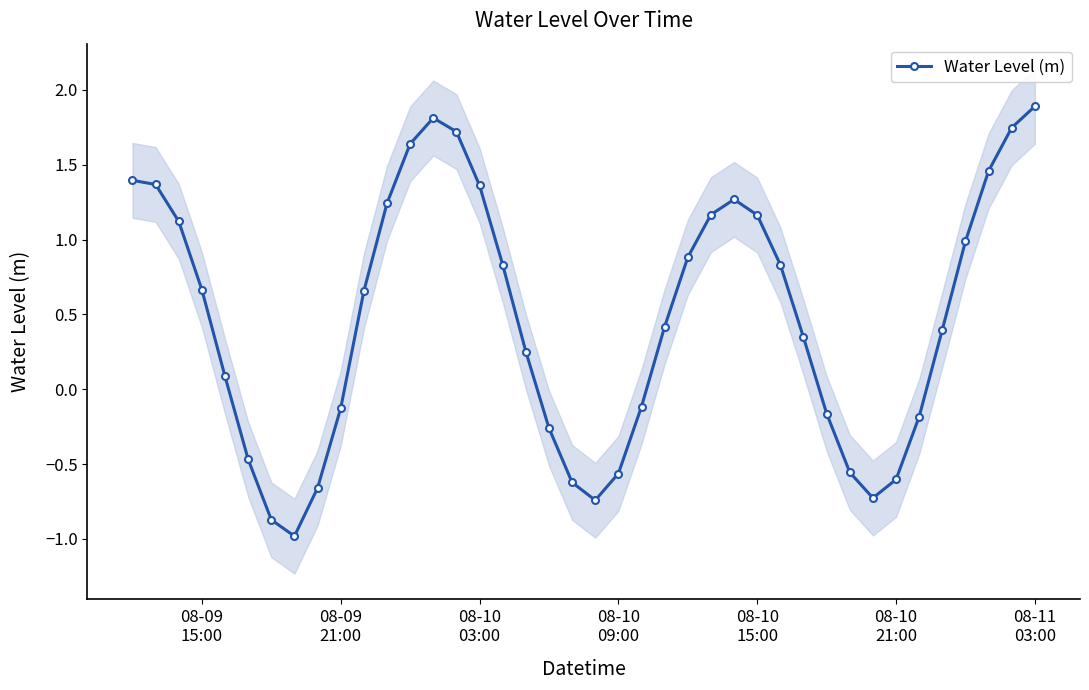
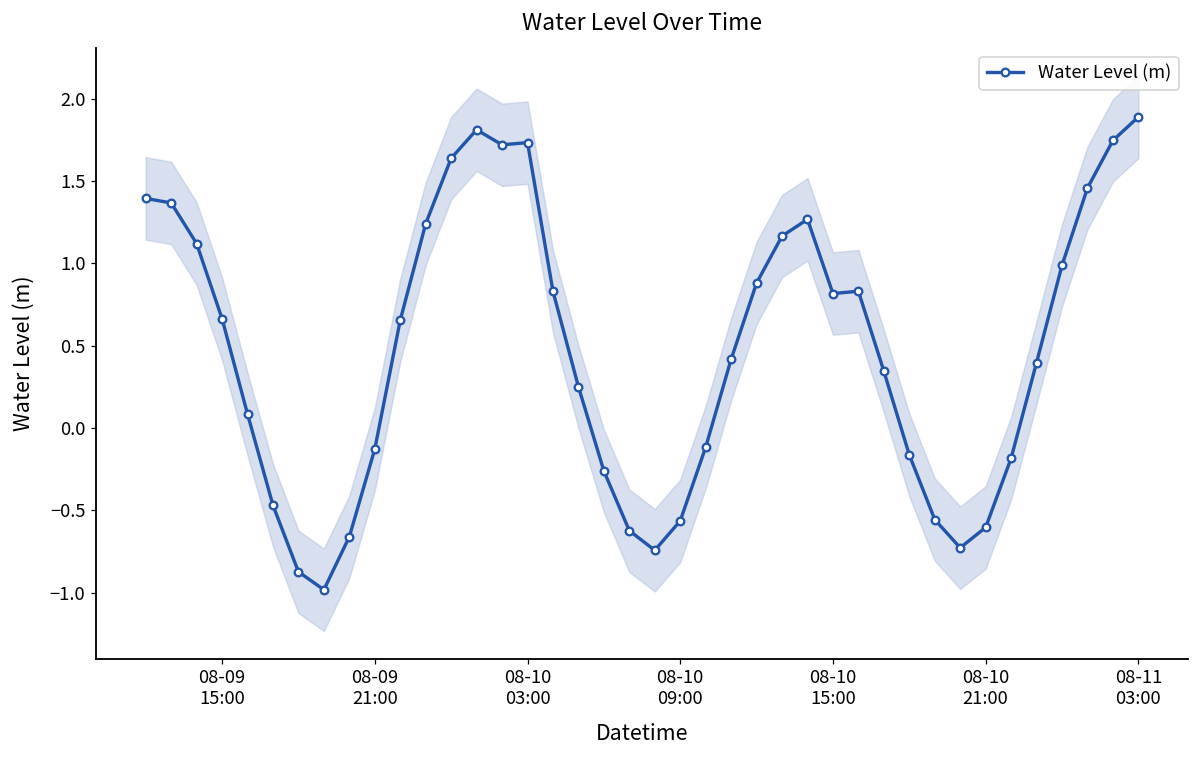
  {
    "Water Level (m)": {
      "08-09 15:00": 0.66,
      "08-09 21:00": -0.13,
-     "08-10 03:00": 1.36,
+     "08-10 03:00": 1.73,
      "08-10 09:00": -0.56,
-     "08-10 15:00": 1.16,
+     "08-10 15:00": 0.82,
      "08-10 21:00": -0.60,
      "08-11 03:00": 1.89
    }
  }
